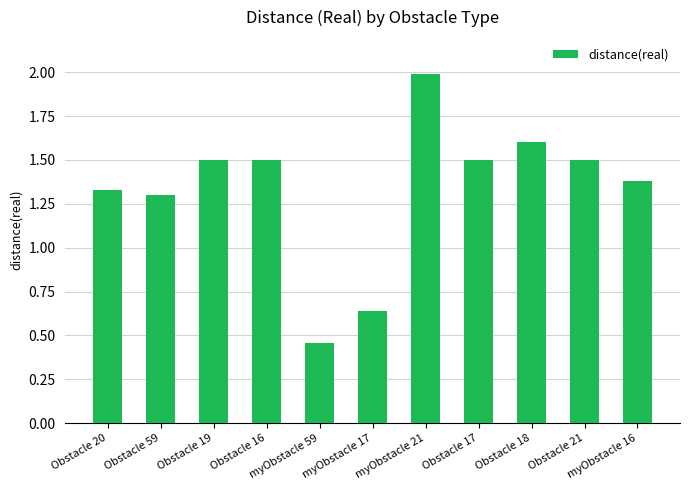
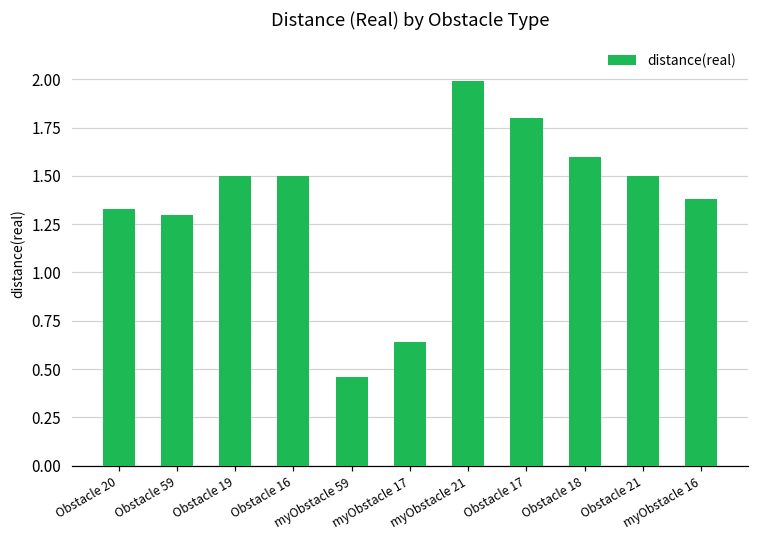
  {
    "Obstacle 20": 1.33,
    "Obstacle 59": 1.3,
    "Obstacle 19": 1.5,
    "Obstacle 16": 1.5,
    "myObstacle 59": 0.46,
    "myObstacle 17": 0.64,
    "myObstacle 21": 2.0,
-   "Obstacle 17": 1.5,
+   "Obstacle 17": 1.8,
    "Obstacle 18": 1.6,
    "Obstacle 21": 1.5,
    "myObstacle 16": 1.38
  }
